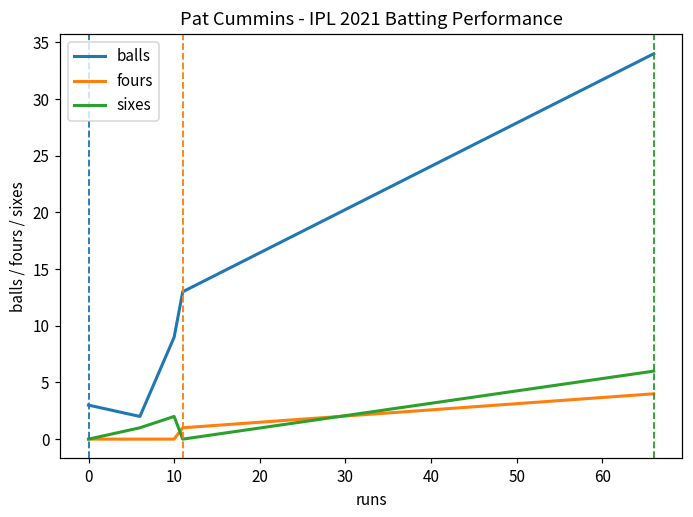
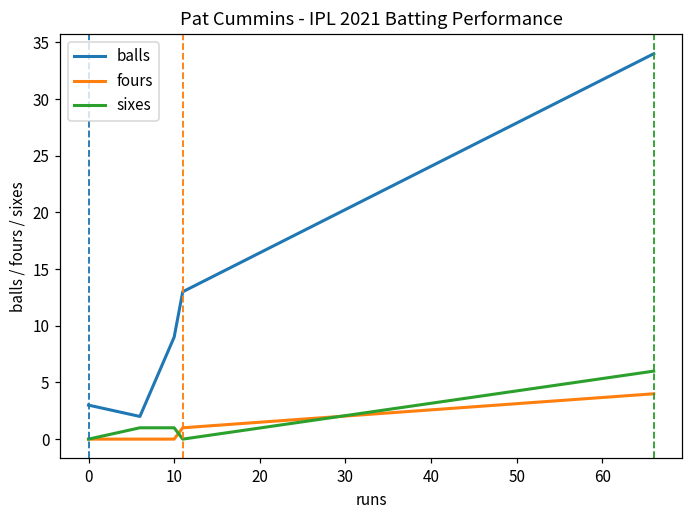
  {
    "balls": {
      "0": 3,
      "10": 9
    },
    "fours": {
      "10": 0
    },
    "sixes": {
-     "10": 2
+     "10": 1
    }
  }
